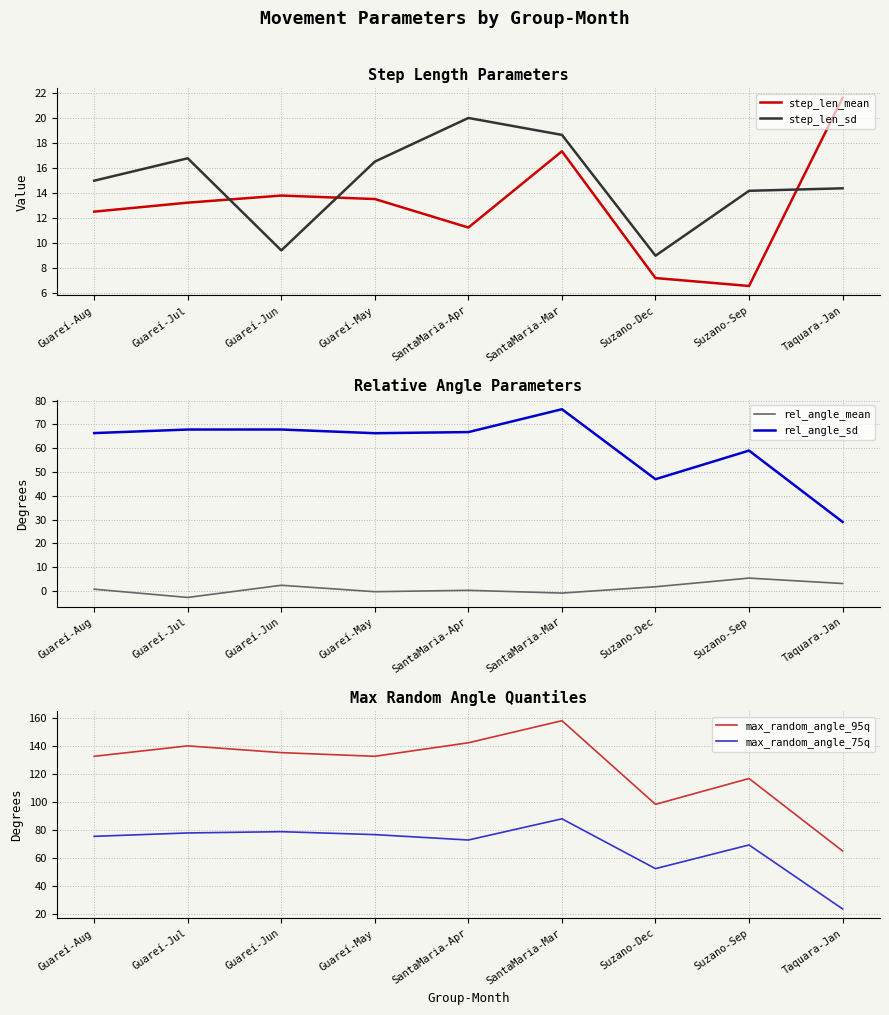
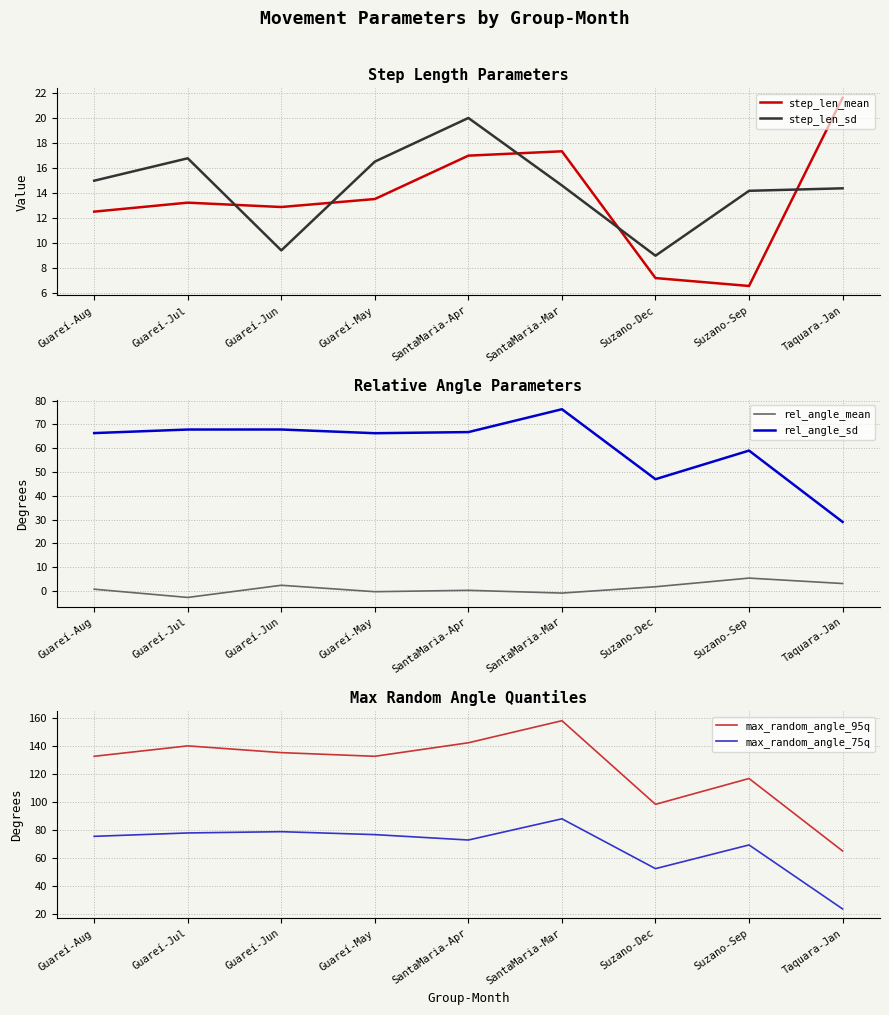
  {
    "Step Length Parameters": {
      "step_len_mean": {
        "Guareí-Aug": 12.5,
        "Guareí-Jul": 13.2,
-       "Guareí-Jun": 13.8,
+       "Guareí-Jun": 12.9,
        "Guareí-May": 13.5,
-       "SantaMaria-Apr": 11.2,
+       "SantaMaria-Apr": 17.0,
        "SantaMaria-Mar": 17.3,
        "Suzano-Dec": 7.2,
        "Suzano-Sep": 6.6
      },
      "step_len_sd": {
        "Guareí-Aug": 15.0,
        "Guareí-Jul": 16.8,
        "Guareí-Jun": 9.4,
        "Guareí-May": 16.5,
        "SantaMaria-Apr": 20.0,
-       "SantaMaria-Mar": 18.6,
+       "SantaMaria-Mar": 14.6,
        "Suzano-Dec": 9.0,
        "Suzano-Sep": 14.2,
        "Taquara-Jan": 14.4
      }
    },
    "Relative Angle Parameters": {
      "rel_angle_mean": {
        "Guareí-Aug": 1,
        "Guareí-Jul": -3,
        "Guareí-Jun": 2,
        "Guareí-May": 0,
        "SantaMaria-Apr": 0,
        "SantaMaria-Mar": -1,
        "Suzano-Dec": 2,
        "Suzano-Sep": 5,
        "Taquara-Jan": 3
      },
      "rel_angle_sd": {
        "Guareí-Aug": 66,
        "Guareí-Jul": 68,
        "Guareí-Jun": 68,
        "Guareí-May": 66,
        "SantaMaria-Apr": 67,
        "SantaMaria-Mar": 76,
        "Suzano-Dec": 47,
        "Suzano-Sep": 59,
        "Taquara-Jan": 29
      }
    },
    "Max Random Angle Quantiles": {
      "max_random_angle_95q": {
        "Guareí-Aug": 133,
        "Guareí-Jul": 140,
        "Guareí-Jun": 135,
        "Guareí-May": 133,
        "SantaMaria-Apr": 142,
        "SantaMaria-Mar": 158,
        "Suzano-Dec": 98,
        "Suzano-Sep": 117,
        "Taquara-Jan": 65
      },
      "max_random_angle_75q": {
        "Guareí-Aug": 75,
        "Guareí-Jul": 78,
        "Guareí-Jun": 79,
        "Guareí-May": 77,
        "SantaMaria-Apr": 73,
        "SantaMaria-Mar": 88,
        "Suzano-Dec": 52,
        "Suzano-Sep": 69,
        "Taquara-Jan": 24
      }
    }
  }
